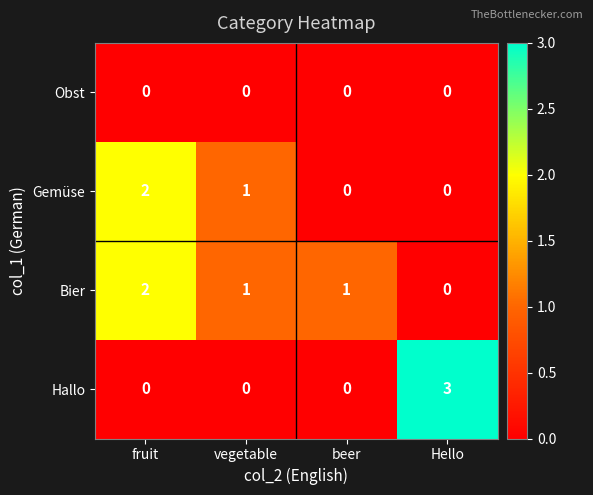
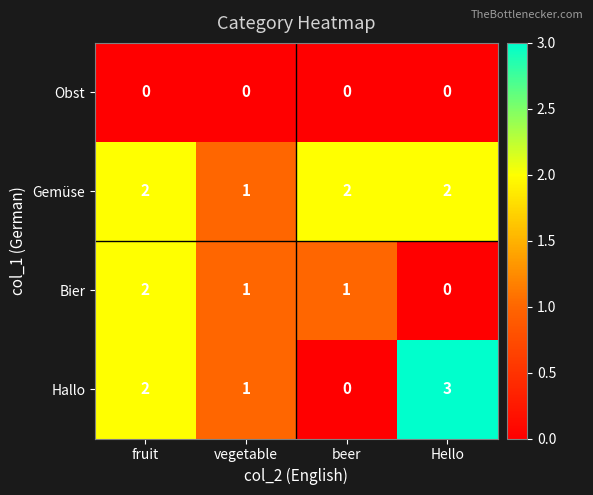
  {
    "Obst": {
      "fruit": 0,
      "vegetable": 0,
      "beer": 0,
      "Hello": 0
    },
    "Gemüse": {
      "fruit": 2,
      "vegetable": 1,
-     "beer": 0,
-     "Hello": 0
+     "beer": 2,
+     "Hello": 2
    },
    "Bier": {
      "fruit": 2,
      "vegetable": 1,
      "beer": 1,
      "Hello": 0
    },
    "Hallo": {
-     "fruit": 0,
-     "vegetable": 0,
+     "fruit": 2,
+     "vegetable": 1,
      "beer": 0,
      "Hello": 3
    }
  }
